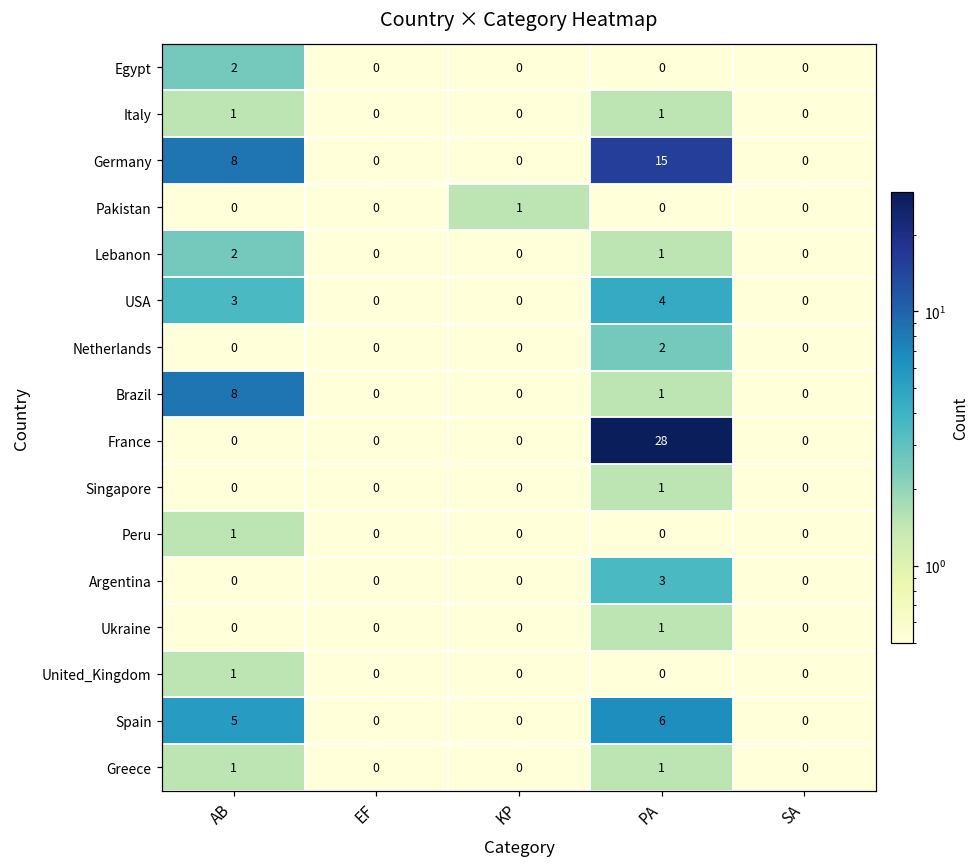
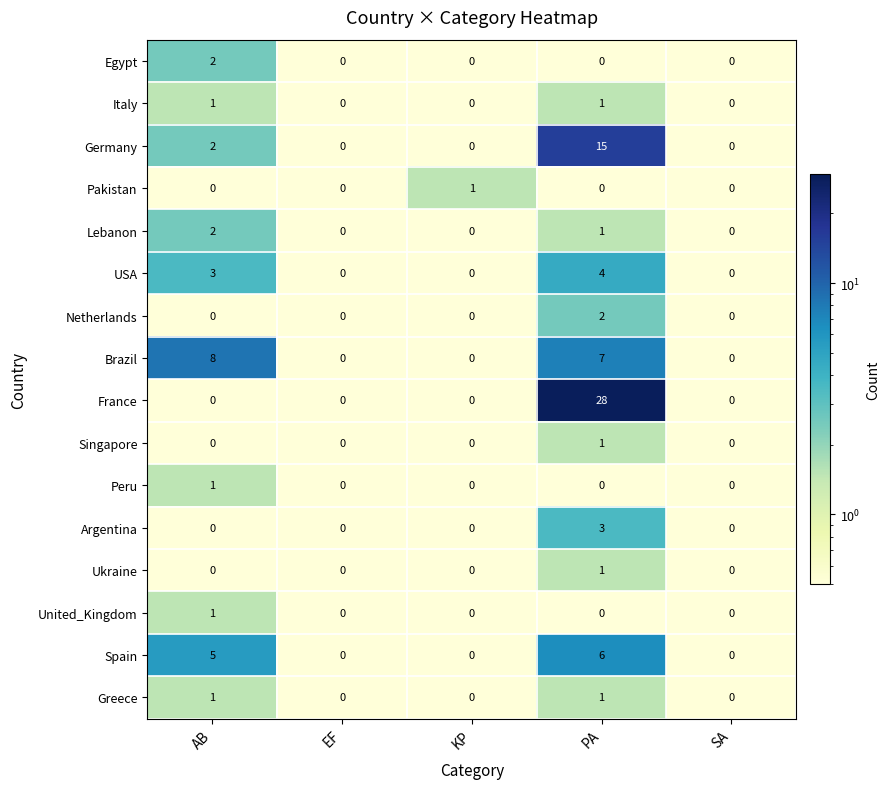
  {
    "Egypt": {
      "AB": 2,
      "EF": 0,
      "KP": 0,
      "PA": 0,
      "SA": 0
    },
    "Italy": {
      "AB": 1,
      "EF": 0,
      "KP": 0,
      "PA": 1,
      "SA": 0
    },
    "Germany": {
-     "AB": 8,
+     "AB": 2,
      "EF": 0,
      "KP": 0,
      "PA": 15,
      "SA": 0
    },
    "Pakistan": {
      "AB": 0,
      "EF": 0,
      "KP": 1,
      "PA": 0,
      "SA": 0
    },
    "Lebanon": {
      "AB": 2,
      "EF": 0,
      "KP": 0,
      "PA": 1,
      "SA": 0
    },
    "USA": {
      "AB": 3,
      "EF": 0,
      "KP": 0,
      "PA": 4,
      "SA": 0
    },
    "Netherlands": {
      "AB": 0,
      "EF": 0,
      "KP": 0,
      "PA": 2,
      "SA": 0
    },
    "Brazil": {
      "AB": 8,
      "EF": 0,
      "KP": 0,
-     "PA": 1,
+     "PA": 7,
      "SA": 0
    },
    "France": {
      "AB": 0,
      "EF": 0,
      "KP": 0,
      "PA": 28,
      "SA": 0
    },
    "Singapore": {
      "AB": 0,
      "EF": 0,
      "KP": 0,
      "PA": 1,
      "SA": 0
    },
    "Peru": {
      "AB": 1,
      "EF": 0,
      "KP": 0,
      "PA": 0,
      "SA": 0
    },
    "Argentina": {
      "AB": 0,
      "EF": 0,
      "KP": 0,
      "PA": 3,
      "SA": 0
    },
    "Ukraine": {
      "AB": 0,
      "EF": 0,
      "KP": 0,
      "PA": 1,
      "SA": 0
    },
    "United_Kingdom": {
      "AB": 1,
      "EF": 0,
      "KP": 0,
      "PA": 0,
      "SA": 0
    },
    "Spain": {
      "AB": 5,
      "EF": 0,
      "KP": 0,
      "PA": 6,
      "SA": 0
    },
    "Greece": {
      "AB": 1,
      "EF": 0,
      "KP": 0,
      "PA": 1,
      "SA": 0
    }
  }
